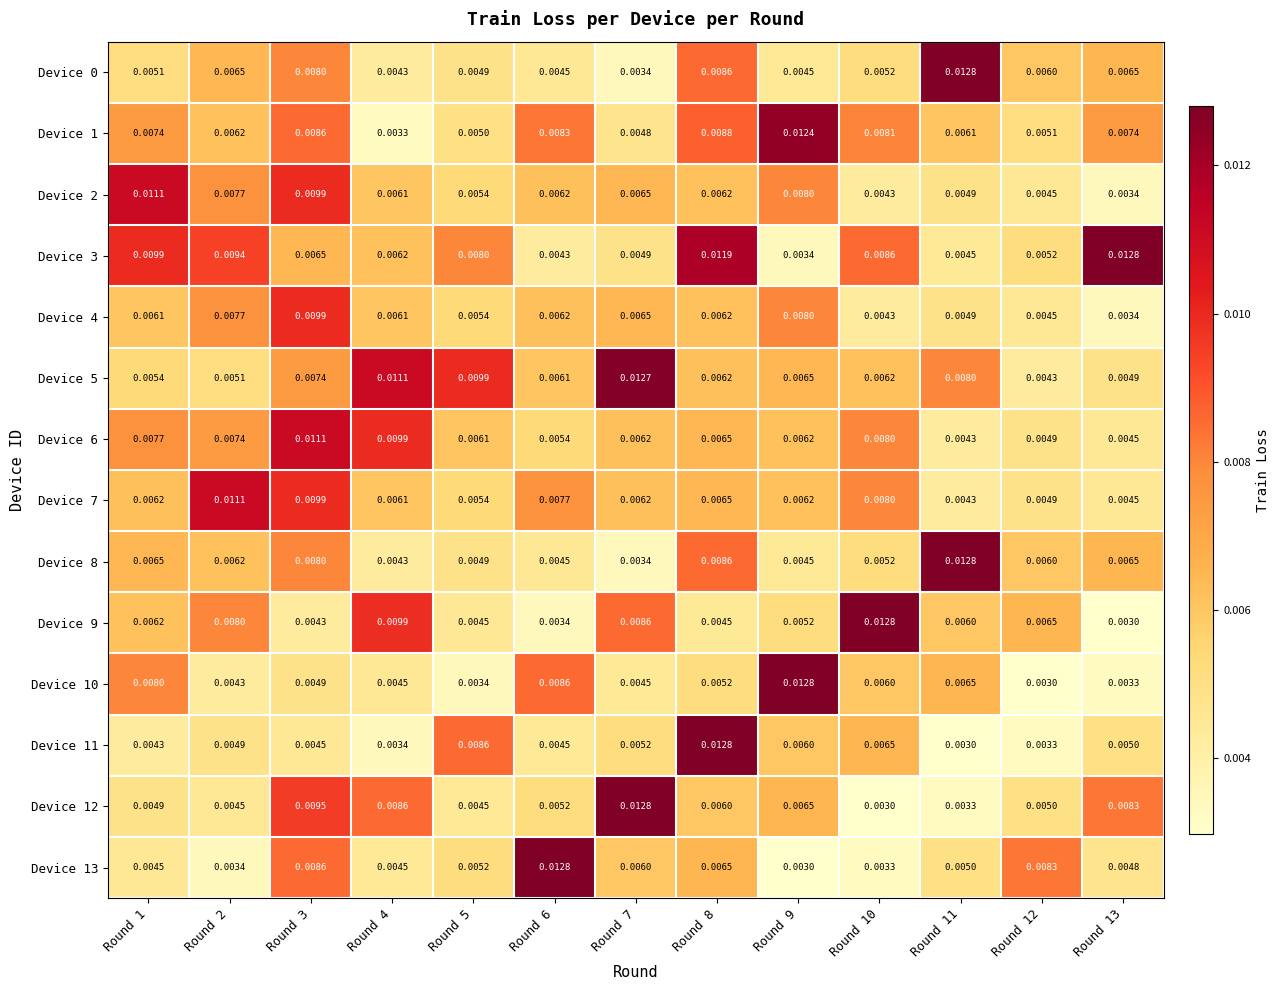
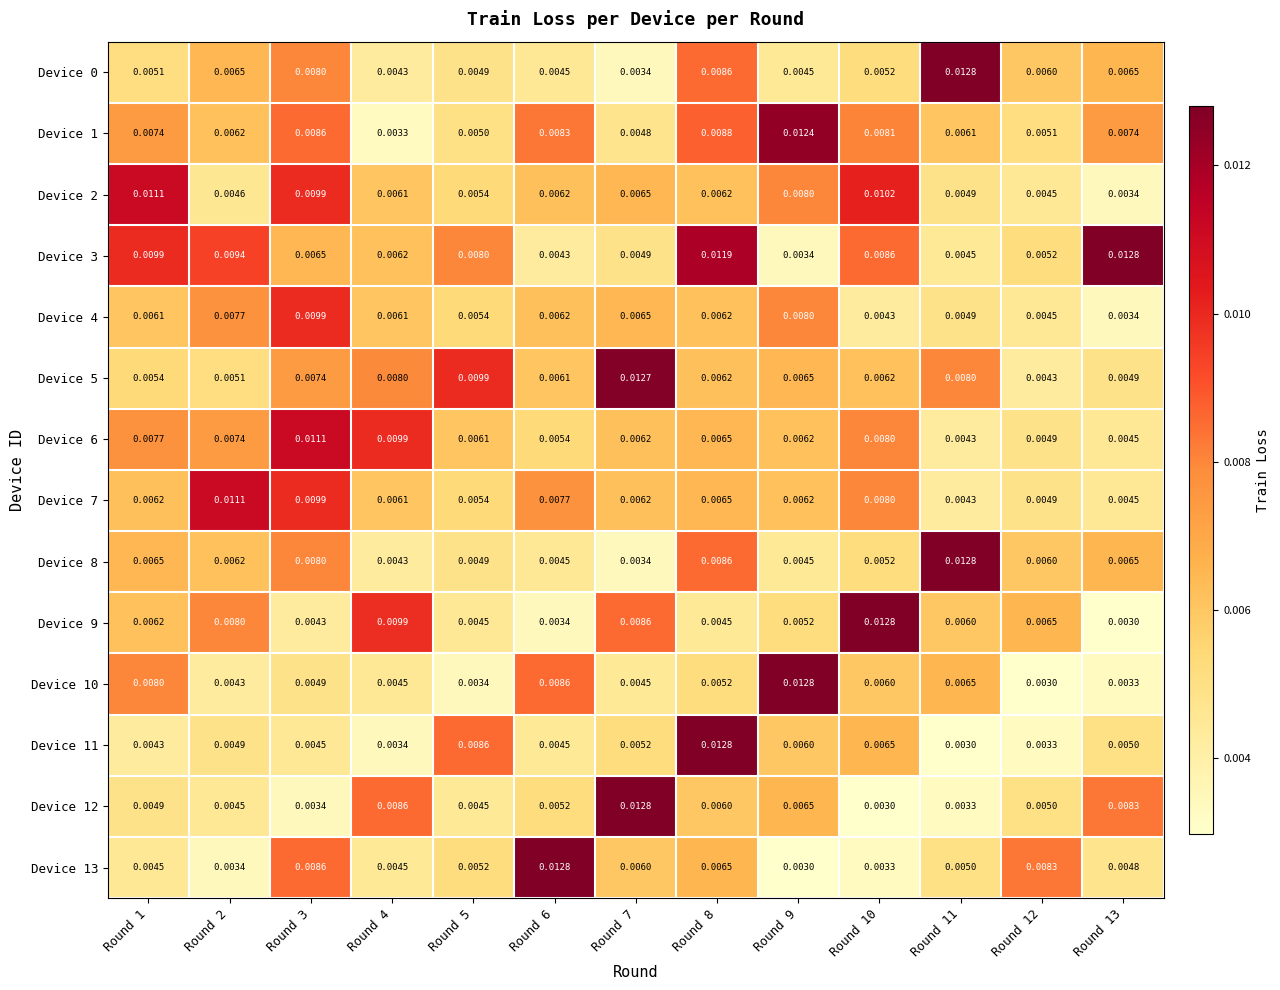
  {
    "Device 0": {
      "Round 1": 0.0051,
      "Round 2": 0.0065,
      "Round 3": 0.0080,
      "Round 4": 0.0043,
      "Round 5": 0.0049,
      "Round 6": 0.0045,
      "Round 7": 0.0034,
      "Round 8": 0.0086,
      "Round 9": 0.0045,
      "Round 10": 0.0052,
      "Round 11": 0.0128,
      "Round 12": 0.0060,
      "Round 13": 0.0065
    },
    "Device 1": {
      "Round 1": 0.0074,
      "Round 2": 0.0062,
      "Round 3": 0.0086,
      "Round 4": 0.0033,
      "Round 5": 0.0050,
      "Round 6": 0.0083,
      "Round 7": 0.0048,
      "Round 8": 0.0088,
      "Round 9": 0.0124,
      "Round 10": 0.0081,
      "Round 11": 0.0061,
      "Round 12": 0.0051,
      "Round 13": 0.0074
    },
    "Device 2": {
      "Round 1": 0.0111,
-     "Round 2": 0.0077,
+     "Round 2": 0.0046,
      "Round 3": 0.0099,
      "Round 4": 0.0061,
      "Round 5": 0.0054,
      "Round 6": 0.0062,
      "Round 7": 0.0065,
      "Round 8": 0.0062,
      "Round 9": 0.0080,
-     "Round 10": 0.0043,
+     "Round 10": 0.0102,
      "Round 11": 0.0049,
      "Round 12": 0.0045,
      "Round 13": 0.0034
    },
    "Device 3": {
      "Round 1": 0.0099,
      "Round 2": 0.0094,
      "Round 3": 0.0065,
      "Round 4": 0.0062,
      "Round 5": 0.0080,
      "Round 6": 0.0043,
      "Round 7": 0.0049,
      "Round 8": 0.0119,
      "Round 9": 0.0034,
      "Round 10": 0.0086,
      "Round 11": 0.0045,
      "Round 12": 0.0052,
      "Round 13": 0.0128
    },
    "Device 4": {
      "Round 1": 0.0061,
      "Round 2": 0.0077,
      "Round 3": 0.0099,
      "Round 4": 0.0061,
      "Round 5": 0.0054,
      "Round 6": 0.0062,
      "Round 7": 0.0065,
      "Round 8": 0.0062,
      "Round 9": 0.0080,
      "Round 10": 0.0043,
      "Round 11": 0.0049,
      "Round 12": 0.0045,
      "Round 13": 0.0034
    },
    "Device 5": {
      "Round 1": 0.0054,
      "Round 2": 0.0051,
      "Round 3": 0.0074,
-     "Round 4": 0.0111,
+     "Round 4": 0.0080,
      "Round 5": 0.0099,
      "Round 6": 0.0061,
      "Round 7": 0.0127,
      "Round 8": 0.0062,
      "Round 9": 0.0065,
      "Round 10": 0.0062,
      "Round 11": 0.0080,
      "Round 12": 0.0043,
      "Round 13": 0.0049
    },
    "Device 6": {
      "Round 1": 0.0077,
      "Round 2": 0.0074,
      "Round 3": 0.0111,
      "Round 4": 0.0099,
      "Round 5": 0.0061,
      "Round 6": 0.0054,
      "Round 7": 0.0062,
      "Round 8": 0.0065,
      "Round 9": 0.0062,
      "Round 10": 0.0080,
      "Round 11": 0.0043,
      "Round 12": 0.0049,
      "Round 13": 0.0045
    },
    "Device 7": {
      "Round 1": 0.0062,
      "Round 2": 0.0111,
      "Round 3": 0.0099,
      "Round 4": 0.0061,
      "Round 5": 0.0054,
      "Round 6": 0.0077,
      "Round 7": 0.0062,
      "Round 8": 0.0065,
      "Round 9": 0.0062,
      "Round 10": 0.0080,
      "Round 11": 0.0043,
      "Round 12": 0.0049,
      "Round 13": 0.0045
    },
    "Device 8": {
      "Round 1": 0.0065,
      "Round 2": 0.0062,
      "Round 3": 0.0080,
      "Round 4": 0.0043,
      "Round 5": 0.0049,
      "Round 6": 0.0045,
      "Round 7": 0.0034,
      "Round 8": 0.0086,
      "Round 9": 0.0045,
      "Round 10": 0.0052,
      "Round 11": 0.0128,
      "Round 12": 0.0060,
      "Round 13": 0.0065
    },
    "Device 9": {
      "Round 1": 0.0062,
      "Round 2": 0.0080,
      "Round 3": 0.0043,
      "Round 4": 0.0099,
      "Round 5": 0.0045,
      "Round 6": 0.0034,
      "Round 7": 0.0086,
      "Round 8": 0.0045,
      "Round 9": 0.0052,
      "Round 10": 0.0128,
      "Round 11": 0.0060,
      "Round 12": 0.0065,
      "Round 13": 0.0030
    },
    "Device 10": {
      "Round 1": 0.0080,
      "Round 2": 0.0043,
      "Round 3": 0.0049,
      "Round 4": 0.0045,
      "Round 5": 0.0034,
      "Round 6": 0.0086,
      "Round 7": 0.0045,
      "Round 8": 0.0052,
      "Round 9": 0.0128,
      "Round 10": 0.0060,
      "Round 11": 0.0065,
      "Round 12": 0.0030,
      "Round 13": 0.0033
    },
    "Device 11": {
      "Round 1": 0.0043,
      "Round 2": 0.0049,
      "Round 3": 0.0045,
      "Round 4": 0.0034,
      "Round 5": 0.0086,
      "Round 6": 0.0045,
      "Round 7": 0.0052,
      "Round 8": 0.0128,
      "Round 9": 0.0060,
      "Round 10": 0.0065,
      "Round 11": 0.0030,
      "Round 12": 0.0033,
      "Round 13": 0.0050
    },
    "Device 12": {
      "Round 1": 0.0049,
      "Round 2": 0.0045,
-     "Round 3": 0.0095,
+     "Round 3": 0.0034,
      "Round 4": 0.0086,
      "Round 5": 0.0045,
      "Round 6": 0.0052,
      "Round 7": 0.0128,
      "Round 8": 0.0060,
      "Round 9": 0.0065,
      "Round 10": 0.0030,
      "Round 11": 0.0033,
      "Round 12": 0.0050,
      "Round 13": 0.0083
    },
    "Device 13": {
      "Round 1": 0.0045,
      "Round 2": 0.0034,
      "Round 3": 0.0086,
      "Round 4": 0.0045,
      "Round 5": 0.0052,
      "Round 6": 0.0128,
      "Round 7": 0.0060,
      "Round 8": 0.0065,
      "Round 9": 0.0030,
      "Round 10": 0.0033,
      "Round 11": 0.0050,
      "Round 12": 0.0083,
      "Round 13": 0.0048
    }
  }
